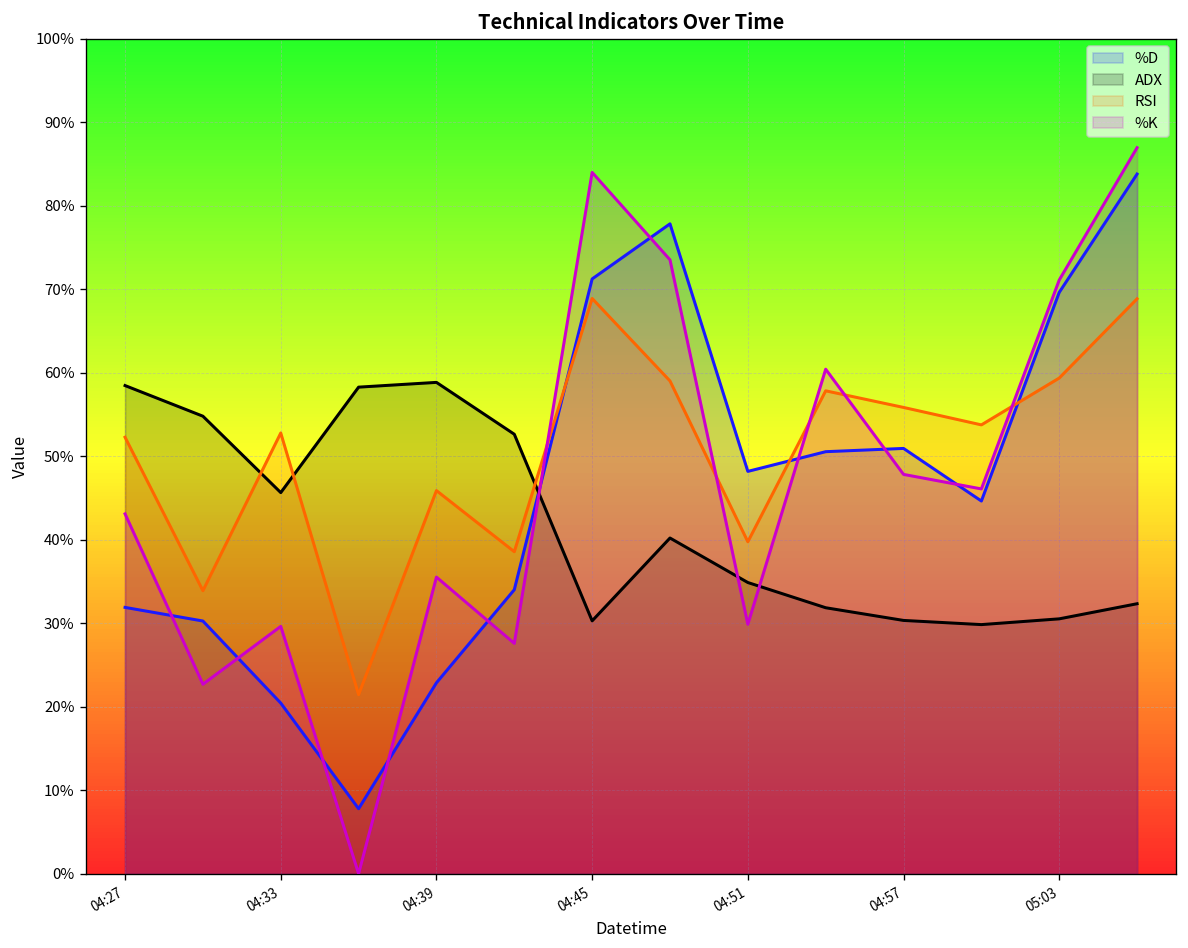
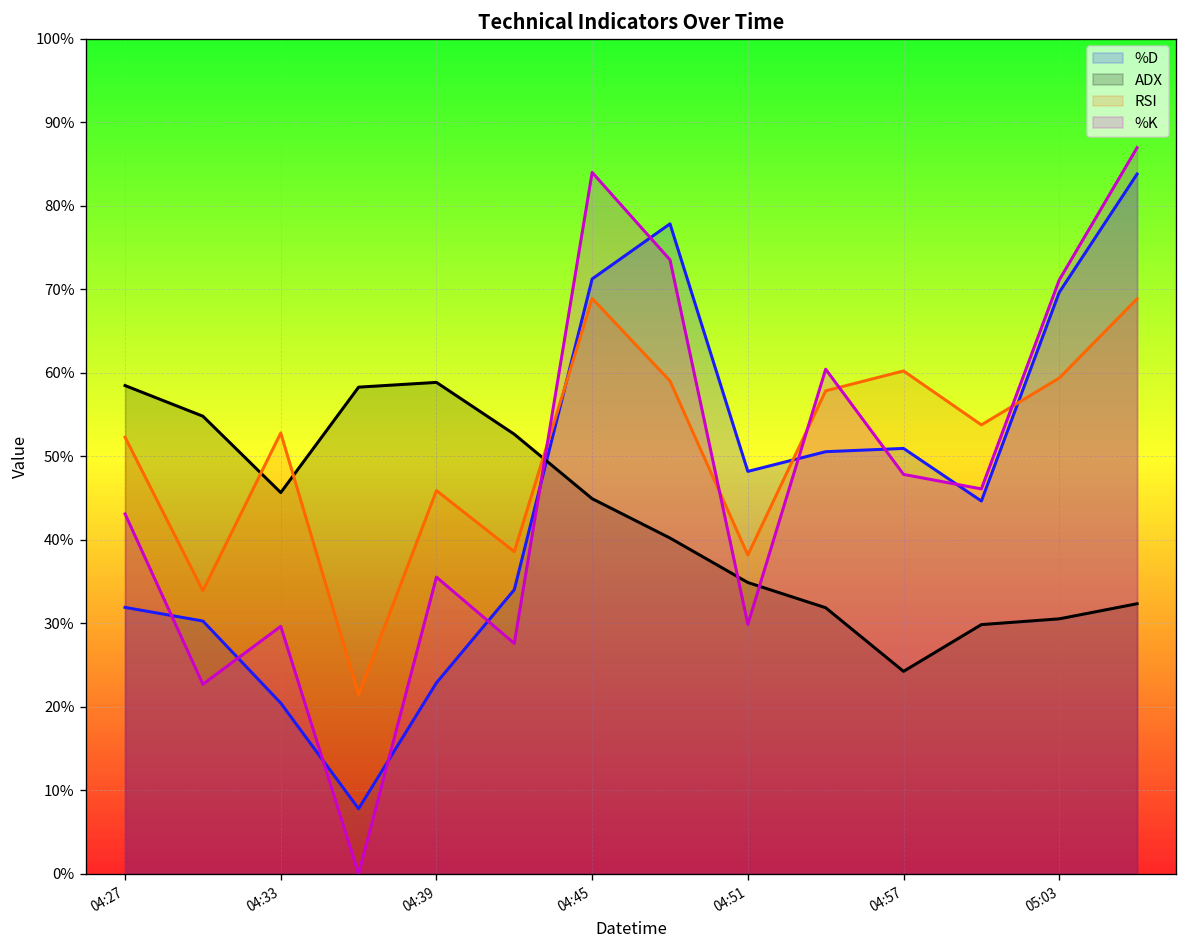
  {
    "ADX": {
      "04:27": "58%",
      "04:33": "46%",
      "04:39": "59%",
-     "04:45": "30%",
+     "04:45": "45%",
      "04:51": "35%",
-     "04:57": "30%",
+     "04:57": "24%",
      "05:03": "31%"
    },
    "RSI": {
      "04:27": "52%",
      "04:33": "53%",
      "04:39": "46%",
      "04:45": "69%",
-     "04:51": "40%",
-     "04:57": "56%",
+     "04:51": "38%",
+     "04:57": "60%",
      "05:03": "59%"
    }
  }
